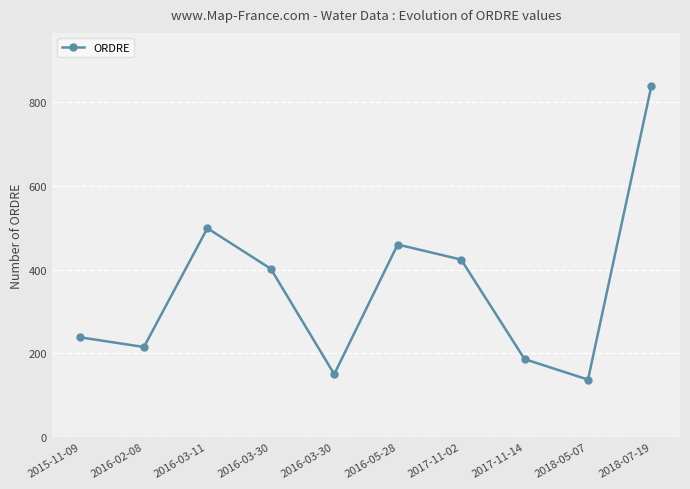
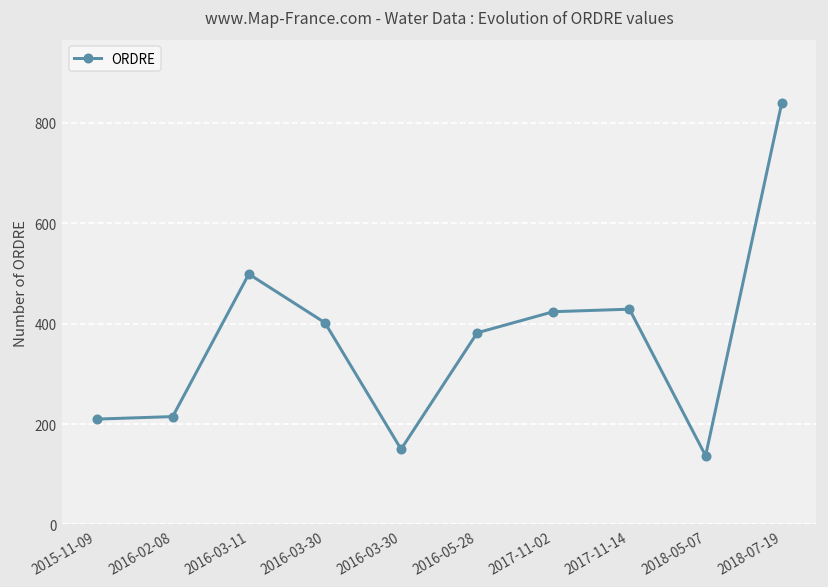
  {
-   "2015-11-09": 240,
+   "2015-11-09": 210,
    "2016-02-08": 220,
    "2016-03-11": 500,
-   "2016-05-28": 460,
+   "2016-05-28": 380,
    "2017-11-02": 420,
-   "2017-11-14": 190,
+   "2017-11-14": 430,
    "2018-05-07": 140,
    "2018-07-19": 840
  }
